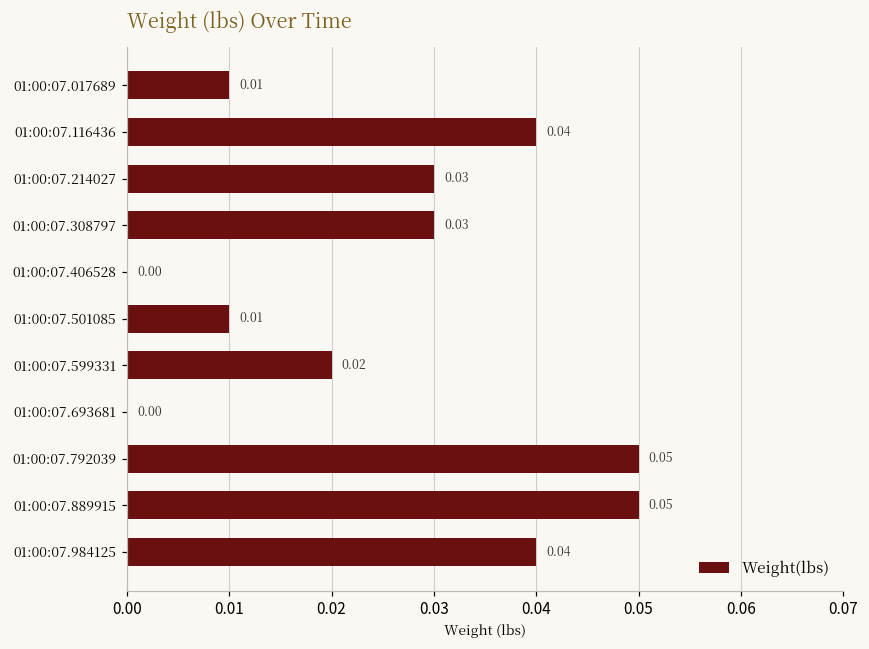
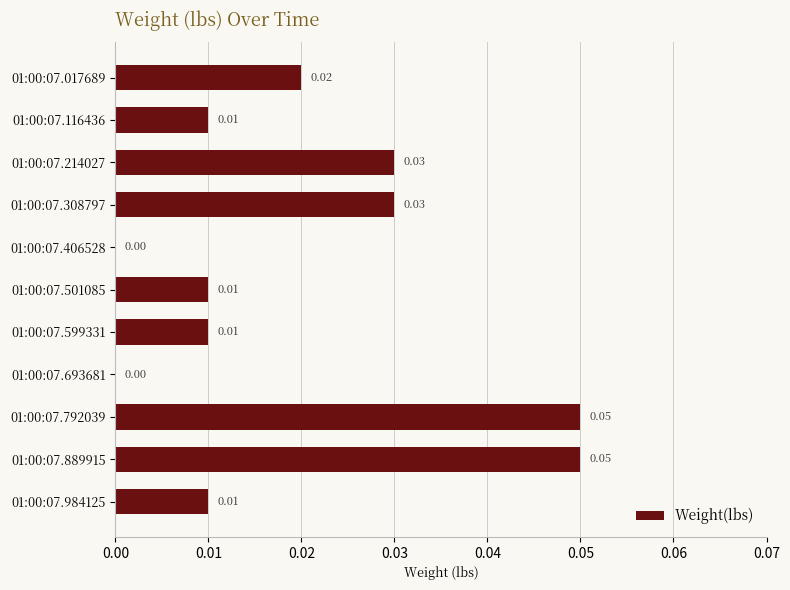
  {
-   "01:00:07.017689": 0.01,
-   "01:00:07.116436": 0.04,
+   "01:00:07.017689": 0.02,
+   "01:00:07.116436": 0.01,
    "01:00:07.214027": 0.03,
    "01:00:07.308797": 0.03,
    "01:00:07.406528": 0.00,
    "01:00:07.501085": 0.01,
-   "01:00:07.599331": 0.02,
+   "01:00:07.599331": 0.01,
    "01:00:07.693681": 0.00,
    "01:00:07.792039": 0.05,
    "01:00:07.889915": 0.05,
-   "01:00:07.984125": 0.04
+   "01:00:07.984125": 0.01
  }
